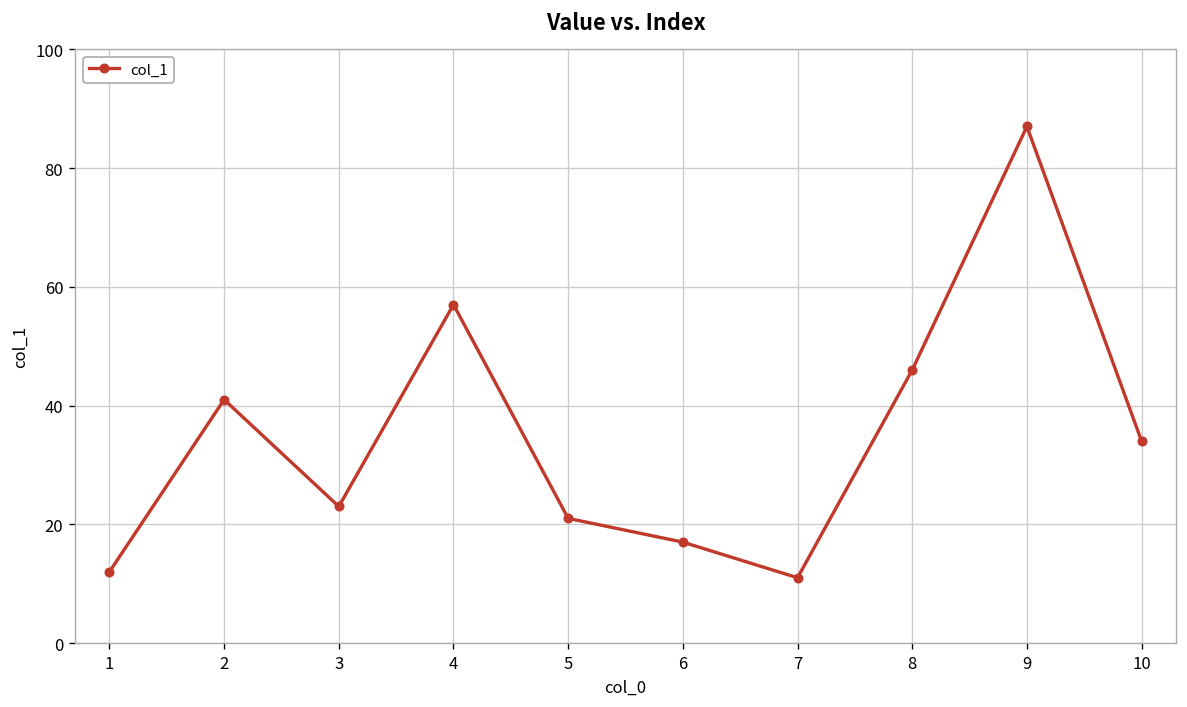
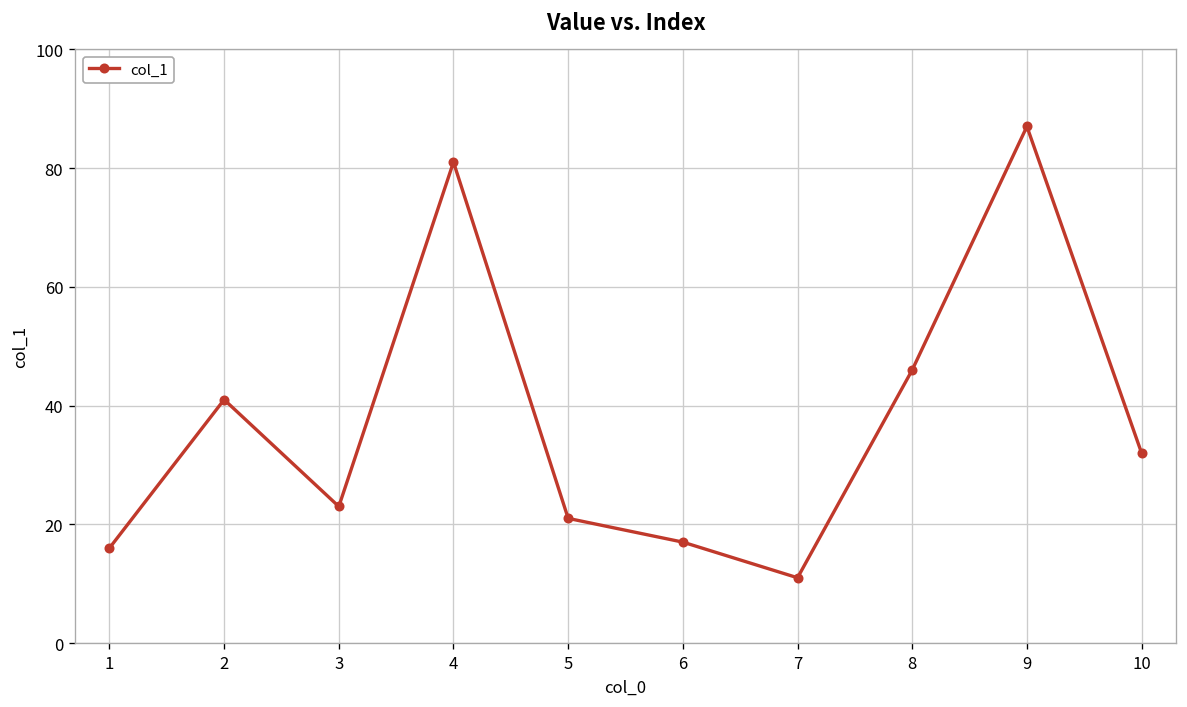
  {
-   "1": 12,
+   "1": 16,
    "2": 41,
    "3": 23,
-   "4": 57,
+   "4": 81,
    "5": 21,
    "6": 17,
    "7": 11,
    "8": 46,
    "9": 87,
-   "10": 34
+   "10": 32
  }
